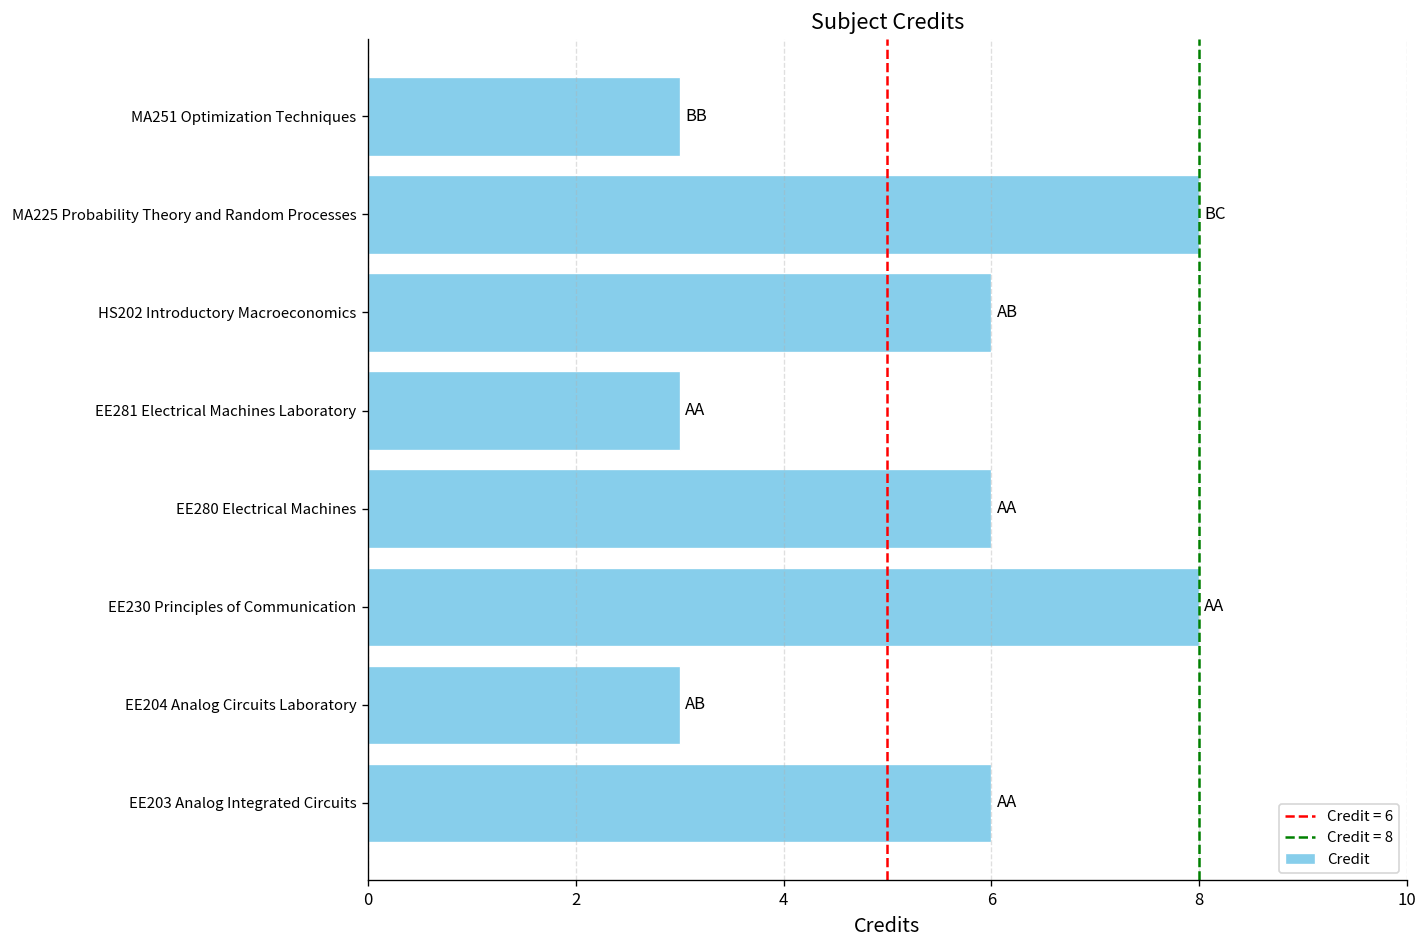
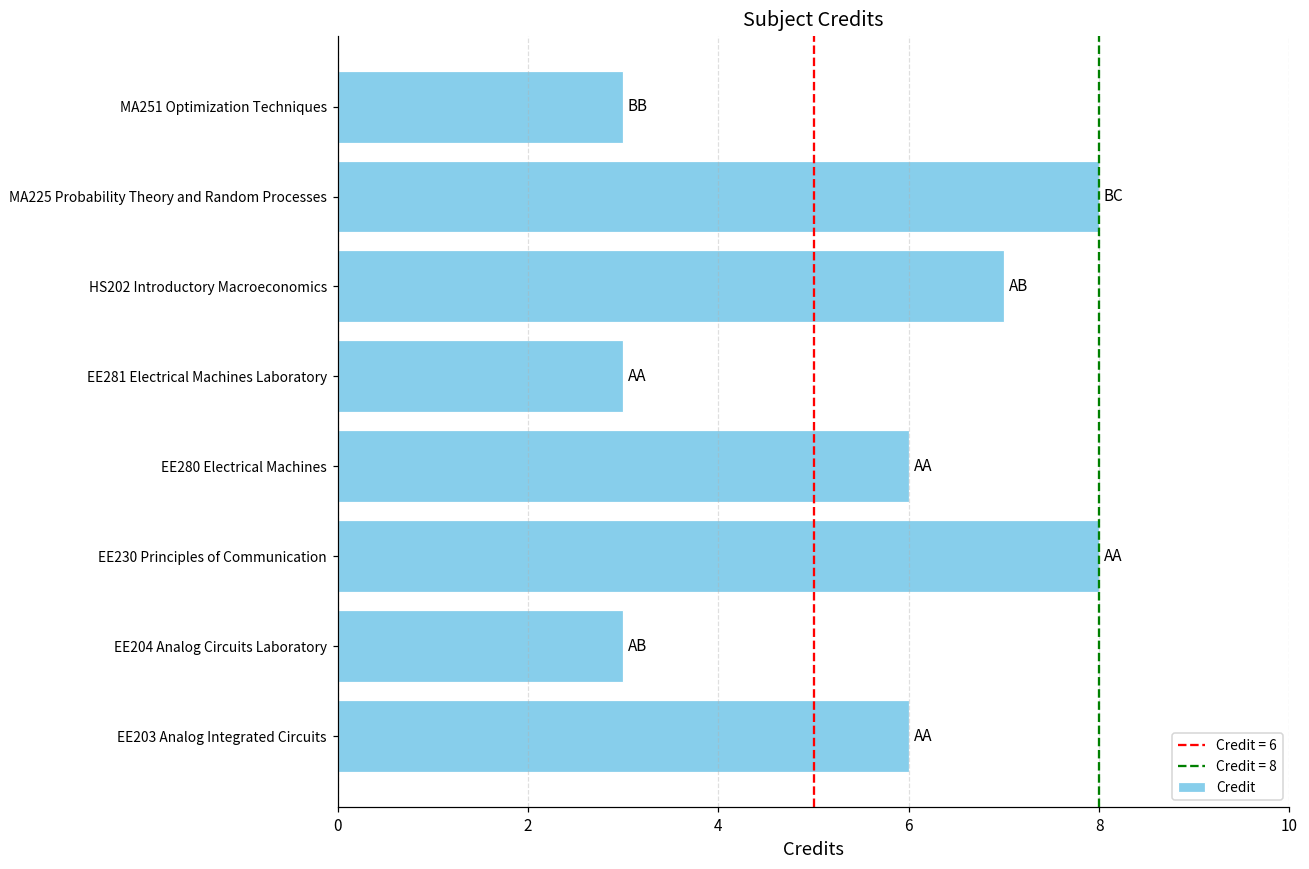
  {
    "MA251 Optimization Techniques": 3,
    "MA225 Probability Theory and Random Processes": 8,
-   "HS202 Introductory Macroeconomics": 6,
+   "HS202 Introductory Macroeconomics": 7,
    "EE281 Electrical Machines Laboratory": 3,
    "EE280 Electrical Machines": 6,
    "EE230 Principles of Communication": 8,
    "EE204 Analog Circuits Laboratory": 3,
    "EE203 Analog Integrated Circuits": 6
  }
